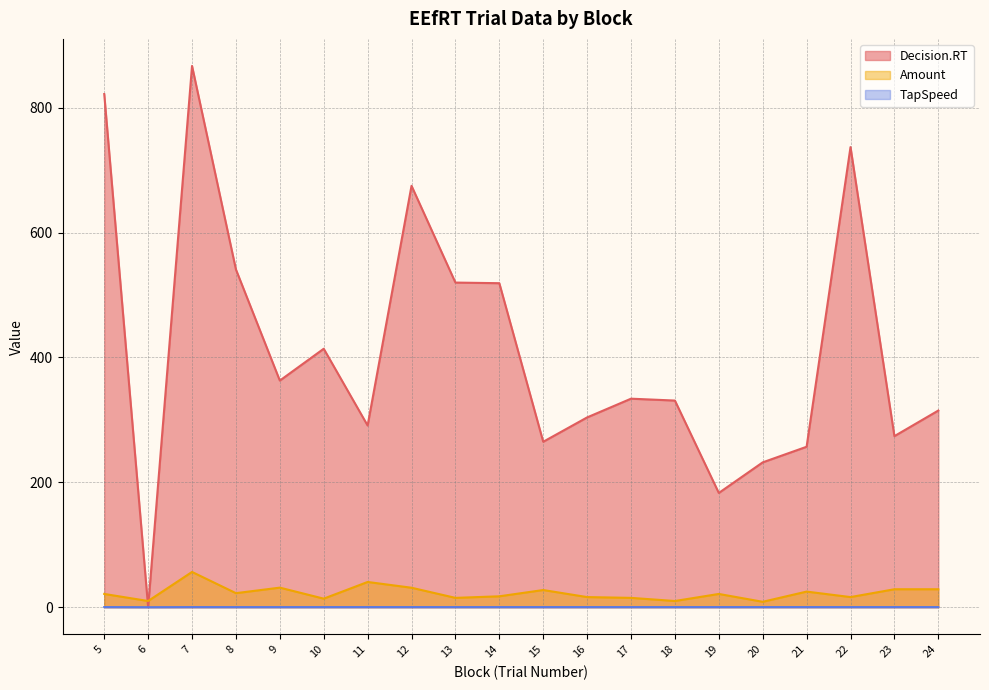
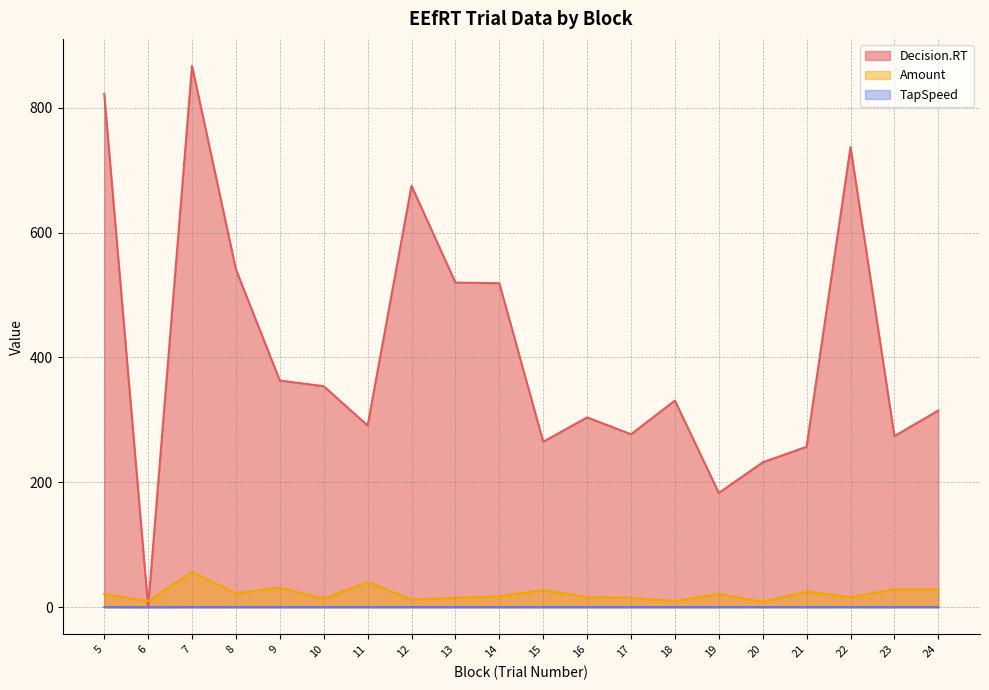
  {
    "Decision.RT": {
      "5": 820,
      "7": 870,
      "8": 540,
      "9": 360,
-     "10": 410,
+     "10": 350,
      "11": 290,
      "12": 680,
      "13": 520,
      "14": 520,
      "15": 270,
      "16": 300,
-     "17": 330,
+     "17": 280,
      "18": 330,
      "19": 180,
      "20": 230,
      "21": 260,
      "22": 740,
      "23": 270,
      "24": 320
    },
    "Amount": {
      "5": 20,
      "6": 10,
      "7": 60,
      "8": 20,
      "9": 30,
      "10": 10,
      "11": 40,
-     "12": 30,
+     "12": 10,
      "13": 10,
      "14": 20,
      "15": 30,
      "16": 20,
      "17": 10,
      "18": 10,
      "19": 20,
      "20": 10,
      "21": 20,
      "22": 20,
      "23": 30,
      "24": 30
    },
    "TapSpeed": {
      "5": 0,
      "7": 0,
      "8": 0,
      "9": 0,
      "10": 0,
      "11": 0,
      "12": 0,
      "13": 0,
      "14": 0,
      "15": 0,
      "16": 0,
      "17": 0,
      "18": 0,
      "19": 0,
      "20": 0,
      "21": 0,
      "22": 0,
      "23": 0,
      "24": 0
    }
  }
